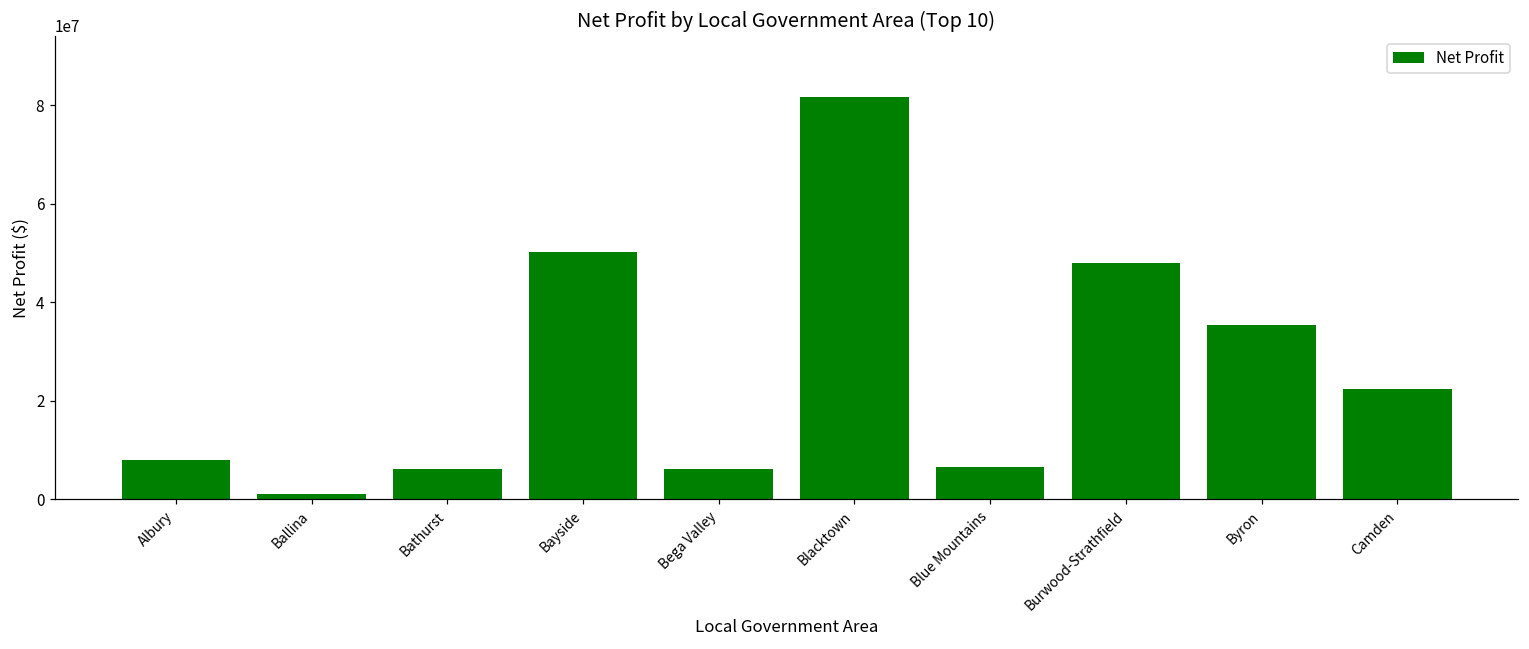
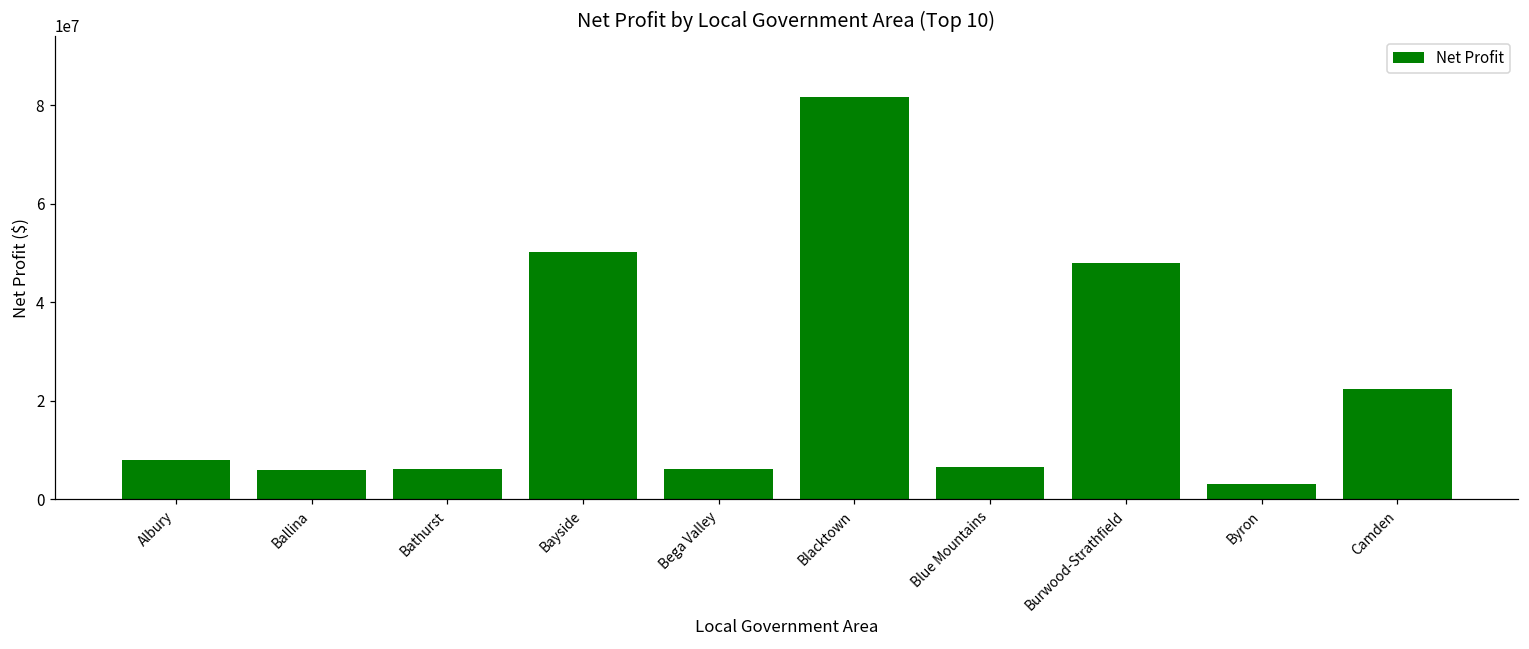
  {
    "Albury": 8000000,
-   "Ballina": 1000000,
+   "Ballina": 6000000,
    "Bathurst": 6000000,
    "Bayside": 50000000,
    "Bega Valley": 6000000,
    "Blacktown": 82000000,
    "Blue Mountains": 7000000,
    "Burwood-Strathfield": 48000000,
-   "Byron": 35000000,
+   "Byron": 3000000,
    "Camden": 22000000
  }
